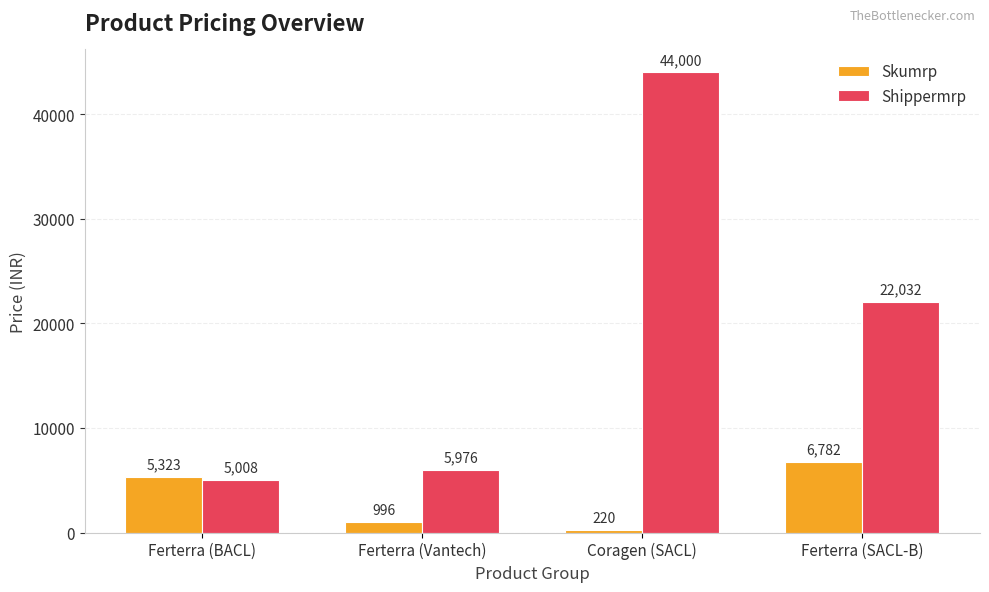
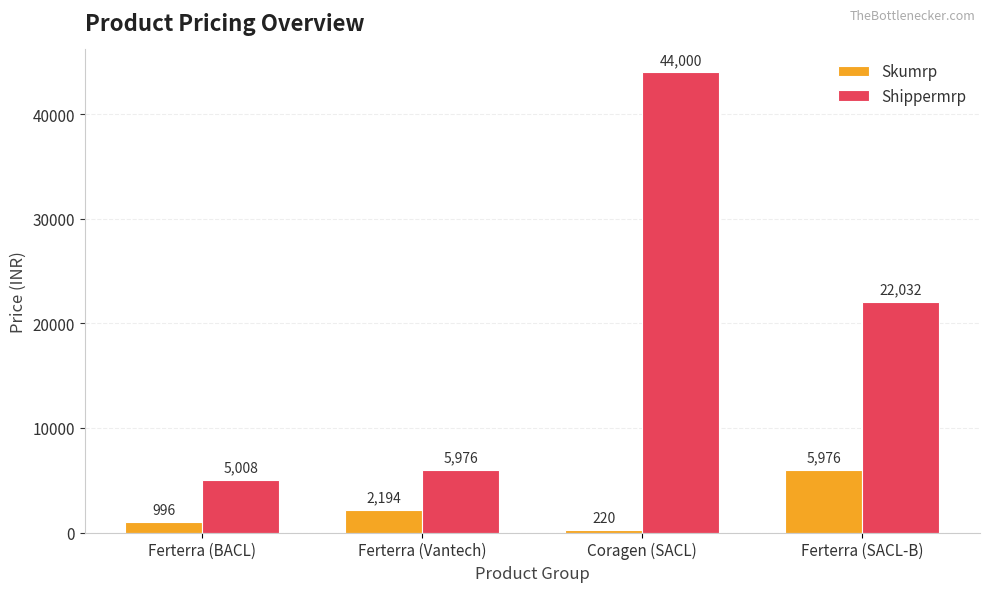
  {
    "Skumrp": {
-     "Ferterra (BACL)": "5,323",
-     "Ferterra (Vantech)": "996",
+     "Ferterra (BACL)": "996",
+     "Ferterra (Vantech)": "2,194",
      "Coragen (SACL)": "220",
-     "Ferterra (SACL-B)": "6,782"
+     "Ferterra (SACL-B)": "5,976"
    },
    "Shippermrp": {
      "Ferterra (BACL)": "5,008",
      "Ferterra (Vantech)": "5,976",
      "Coragen (SACL)": "44,000",
      "Ferterra (SACL-B)": "22,032"
    }
  }
